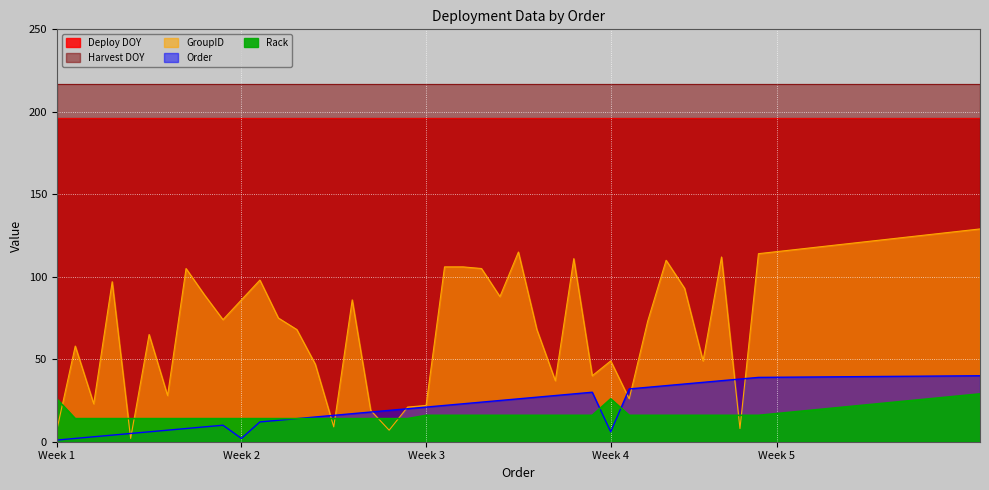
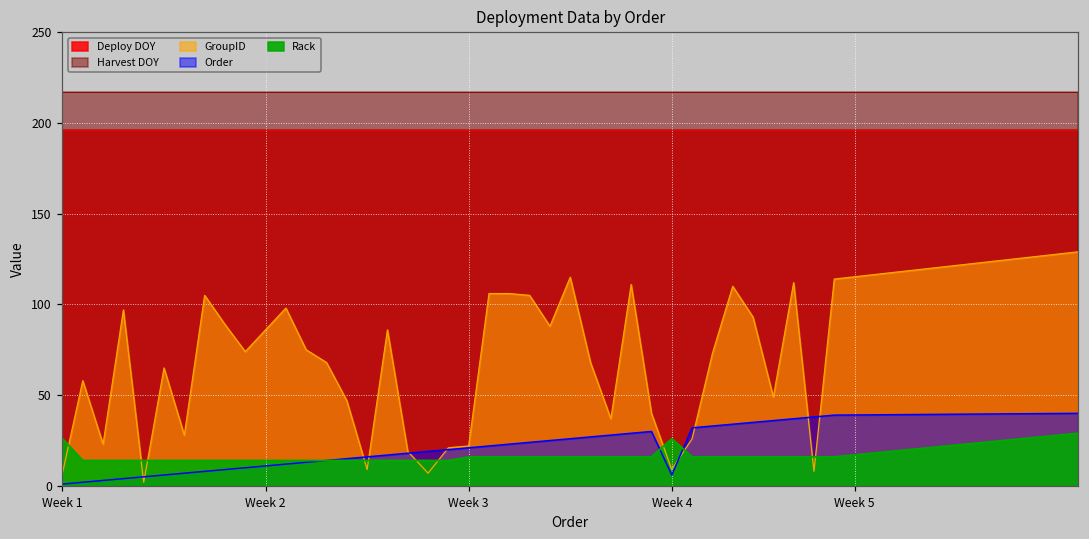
  {
    "Deploy DOY": {
      "Week 1": 196,
      "Week 2": 196,
      "Week 3": 196,
      "Week 4": 196
    },
    "Harvest DOY": {
      "Week 1": 217,
      "Week 2": 217,
      "Week 3": 217,
      "Week 4": 217
    },
    "GroupID": {
      "Week 1": 7,
      "Week 2": 86,
-     "Week 4": 49
+     "Week 4": 9
    },
    "Order": {
      "Week 1": 1,
-     "Week 2": 2,
+     "Week 2": 11,
      "Week 4": 6
    },
    "Rack": {
      "Week 1": 26,
      "Week 2": 14,
      "Week 3": 16,
      "Week 4": 26
    }
  }
